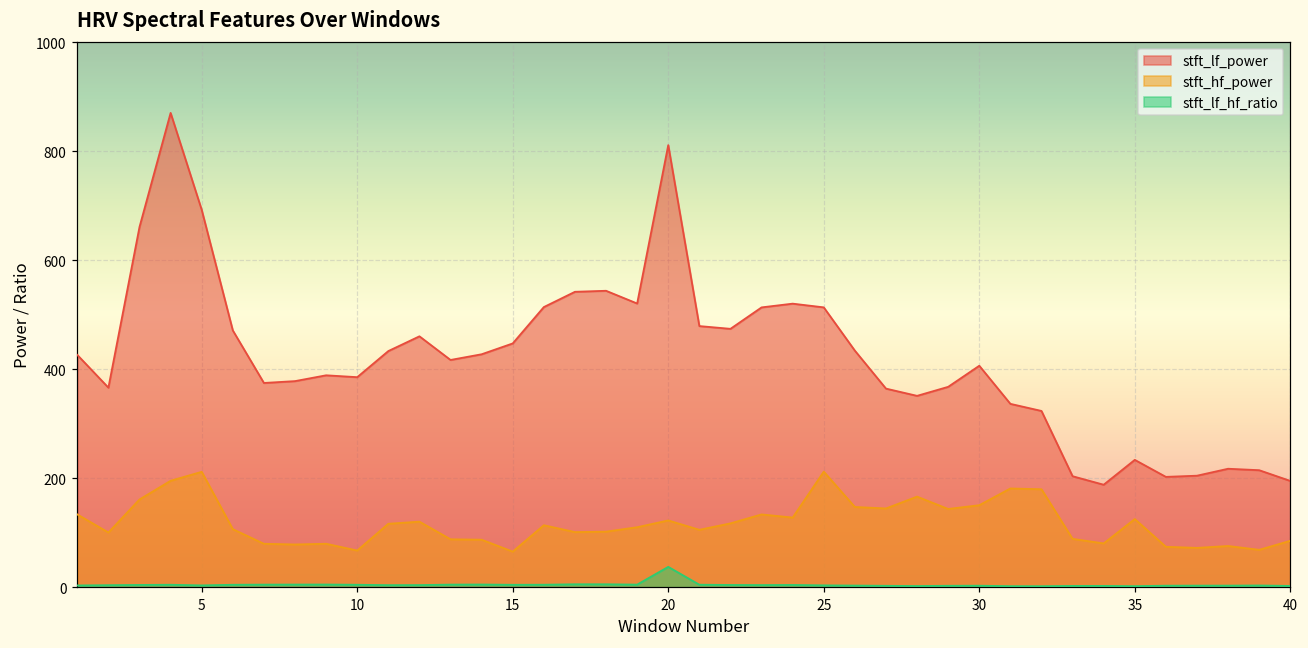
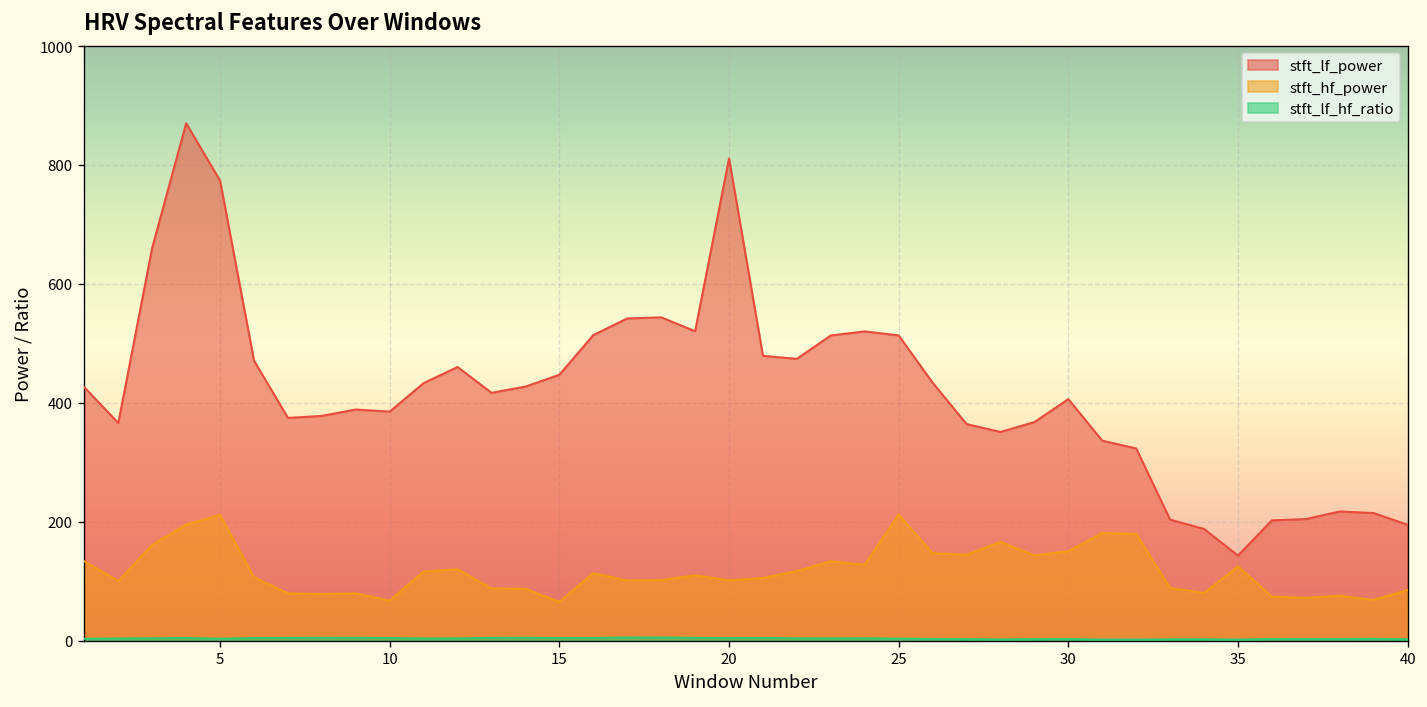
  {
    "stft_lf_power": {
-     "5": 690,
+     "5": 770,
      "10": 390,
      "15": 450,
      "20": 810,
      "25": 510,
      "30": 410,
-     "35": 230,
+     "35": 140,
      "40": 190
    },
    "stft_hf_power": {
      "5": 210,
      "10": 70,
      "15": 70,
-     "20": 120,
+     "20": 100,
      "25": 210,
      "30": 150,
      "35": 130,
      "40": 90
    },
    "stft_lf_hf_ratio": {
      "5": 0,
      "10": 0,
      "15": 0,
-     "20": 40,
+     "20": 0,
      "25": 0,
      "30": 0,
      "35": 0,
      "40": 0
    }
  }
